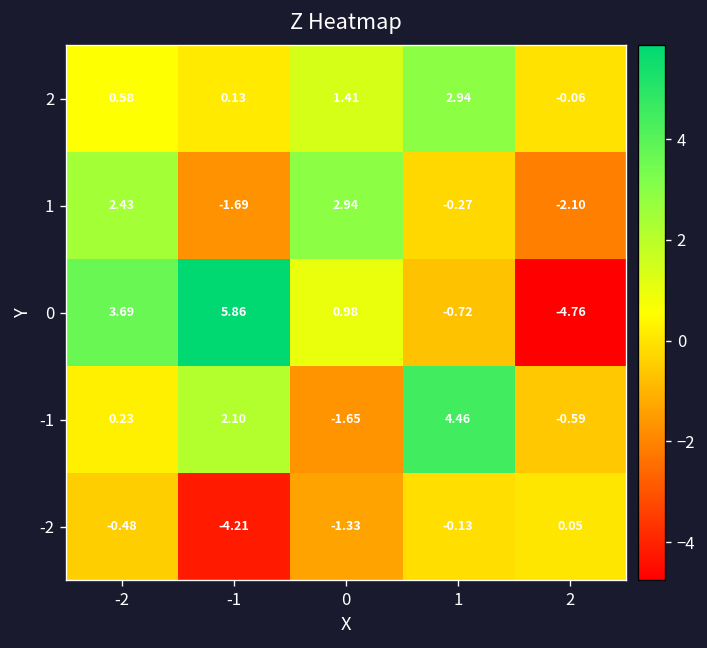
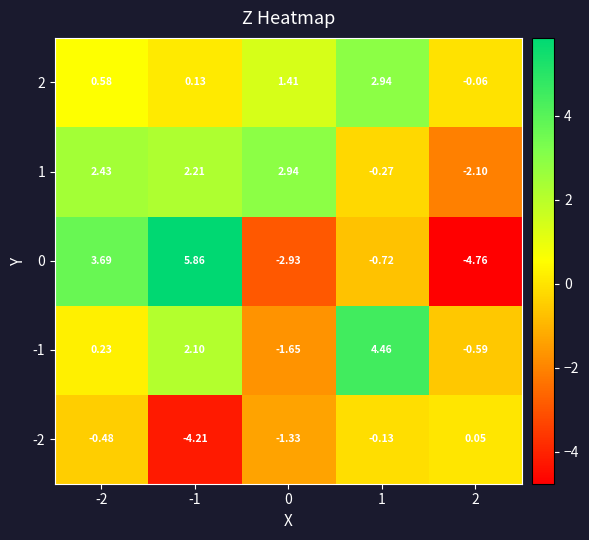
  {
    "2": {
      "-2": 0.58,
      "-1": 0.13,
      "0": 1.41,
      "1": 2.94,
      "2": -0.06
    },
    "1": {
      "-2": 2.43,
-     "-1": -1.69,
+     "-1": 2.21,
      "0": 2.94,
      "1": -0.27,
      "2": -2.10
    },
    "0": {
      "-2": 3.69,
      "-1": 5.86,
-     "0": 0.98,
+     "0": -2.93,
      "1": -0.72,
      "2": -4.76
    },
    "-1": {
      "-2": 0.23,
      "-1": 2.10,
      "0": -1.65,
      "1": 4.46,
      "2": -0.59
    },
    "-2": {
      "-2": -0.48,
      "-1": -4.21,
      "0": -1.33,
      "1": -0.13,
      "2": 0.05
    }
  }
